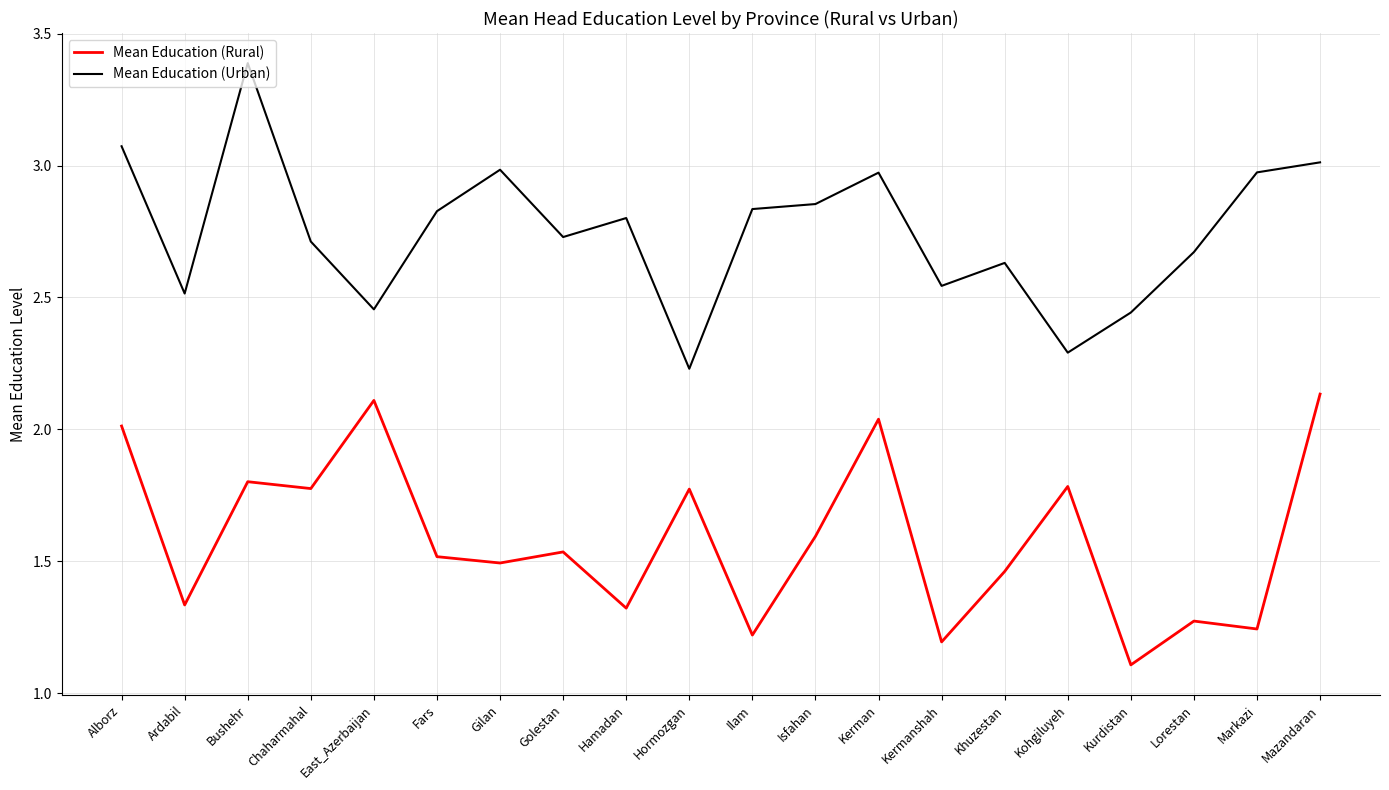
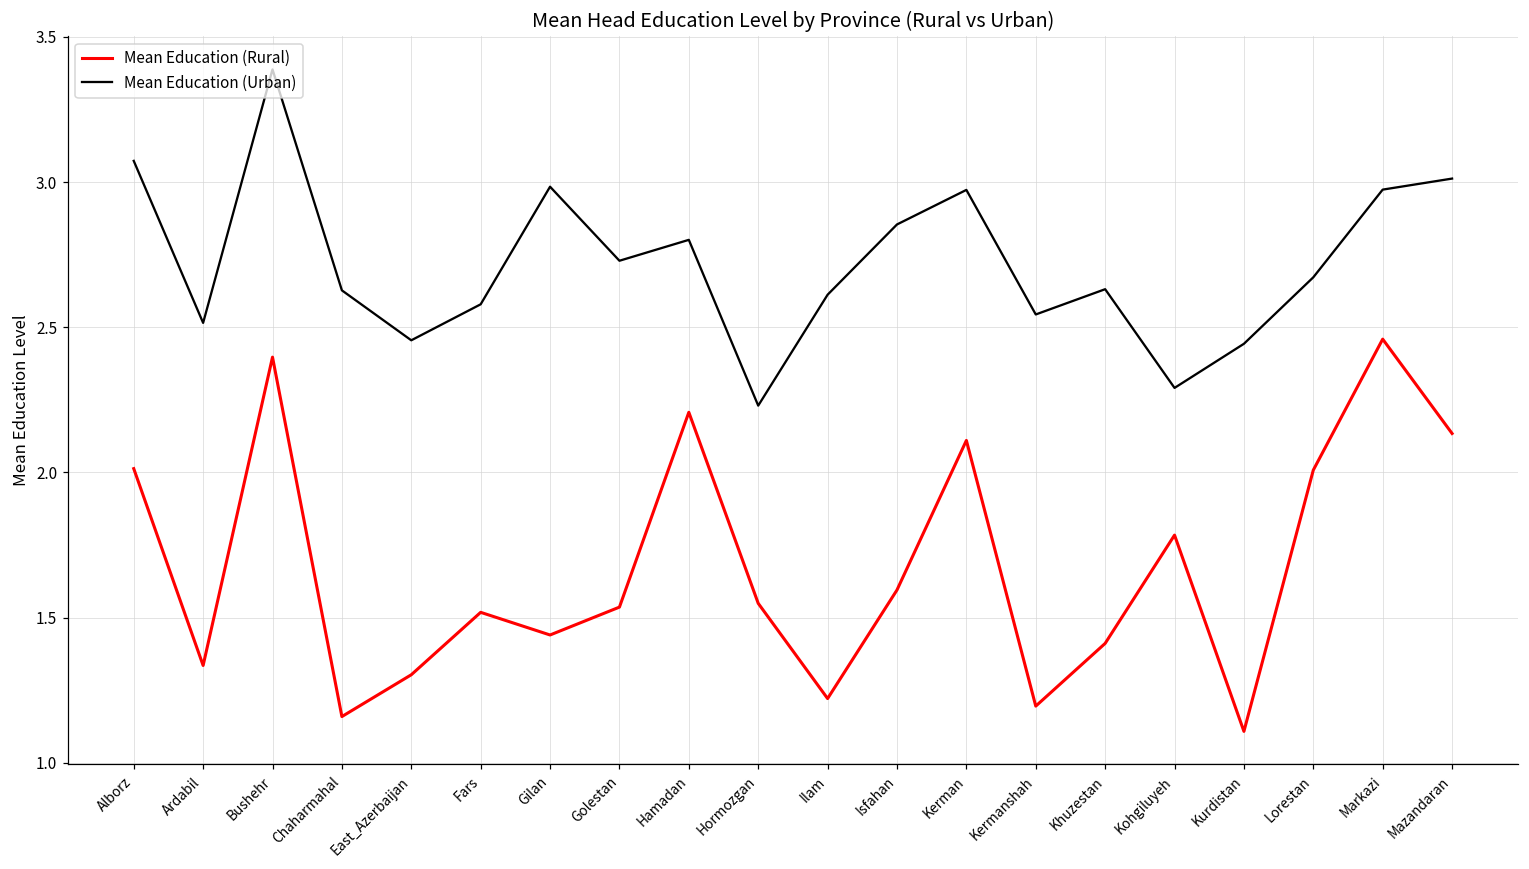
  {
    "Mean Education (Rural)": {
      "Alborz": 2.01,
      "Ardabil": 1.34,
-     "Bushehr": 1.80,
-     "Chaharmahal": 1.78,
-     "East_Azerbaijan": 2.11,
+     "Bushehr": 2.40,
+     "Chaharmahal": 1.16,
+     "East_Azerbaijan": 1.30,
      "Fars": 1.52,
-     "Gilan": 1.49,
+     "Gilan": 1.44,
      "Golestan": 1.54,
-     "Hamadan": 1.32,
-     "Hormozgan": 1.77,
+     "Hamadan": 2.21,
+     "Hormozgan": 1.55,
      "Ilam": 1.22,
      "Isfahan": 1.60,
-     "Kerman": 2.04,
+     "Kerman": 2.11,
      "Kermanshah": 1.20,
-     "Khuzestan": 1.46,
+     "Khuzestan": 1.41,
      "Kohgiluyeh": 1.78,
      "Kurdistan": 1.11,
-     "Lorestan": 1.27,
-     "Markazi": 1.24,
+     "Lorestan": 2.01,
+     "Markazi": 2.46,
      "Mazandaran": 2.13
    },
    "Mean Education (Urban)": {
      "Alborz": 3.07,
      "Ardabil": 2.52,
-     "Chaharmahal": 2.71,
+     "Chaharmahal": 2.63,
      "East_Azerbaijan": 2.46,
-     "Fars": 2.83,
+     "Fars": 2.58,
      "Gilan": 2.98,
      "Golestan": 2.73,
      "Hamadan": 2.80,
      "Hormozgan": 2.23,
-     "Ilam": 2.84,
+     "Ilam": 2.61,
      "Isfahan": 2.85,
      "Kerman": 2.97,
      "Kermanshah": 2.54,
      "Khuzestan": 2.63,
      "Kohgiluyeh": 2.29,
      "Kurdistan": 2.44,
      "Lorestan": 2.67,
      "Markazi": 2.97,
      "Mazandaran": 3.01
    }
  }
